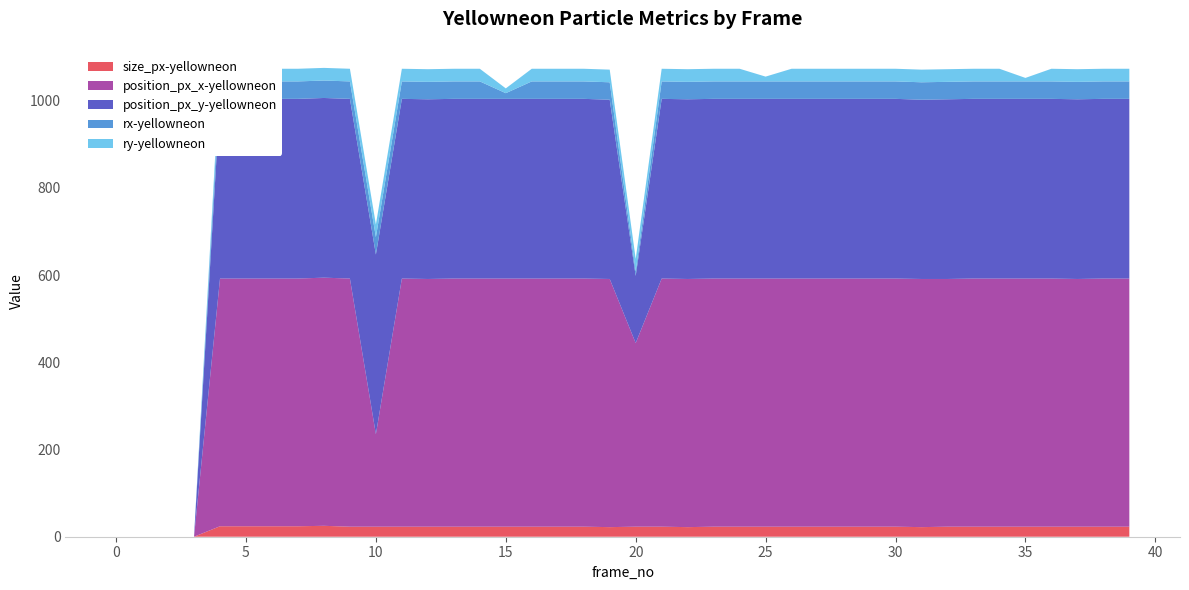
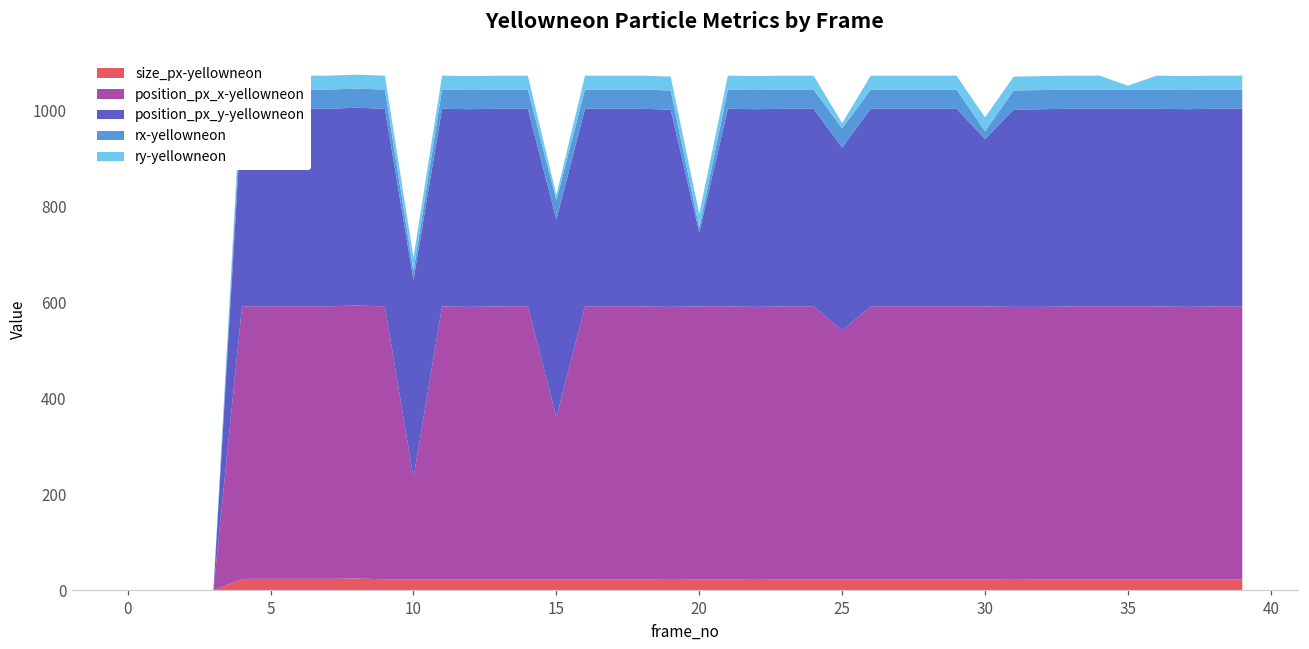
  {
    "size_px-yellowneon": {
      "5": 20,
      "10": 20,
      "15": 20,
      "20": 20,
      "25": 20,
      "30": 20,
      "35": 20
    },
    "position_px_x-yellowneon": {
      "5": 570,
      "10": 210,
-     "15": 570,
-     "20": 420,
-     "25": 570,
+     "15": 340,
+     "20": 570,
+     "25": 520,
      "30": 570,
      "35": 570
    },
    "position_px_y-yellowneon": {
      "10": 410,
      "15": 410,
      "20": 150,
-     "25": 410,
-     "30": 410,
+     "25": 380,
+     "30": 350,
      "35": 410
    },
    "rx-yellowneon": {
-     "10": 40,
-     "15": 10,
+     "10": 20,
+     "15": 40,
      "20": 10,
      "25": 40,
-     "30": 40,
+     "30": 20,
      "35": 40
    },
    "ry-yellowneon": {
      "10": 30,
      "15": 10,
      "20": 30,
      "25": 10,
      "30": 30,
      "35": 10
    }
  }
